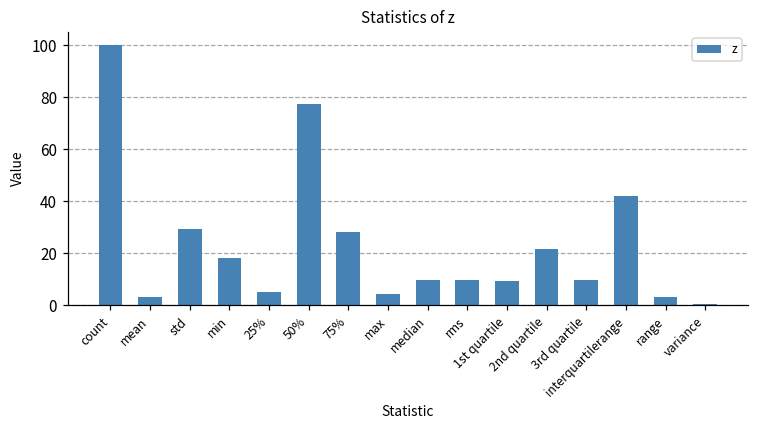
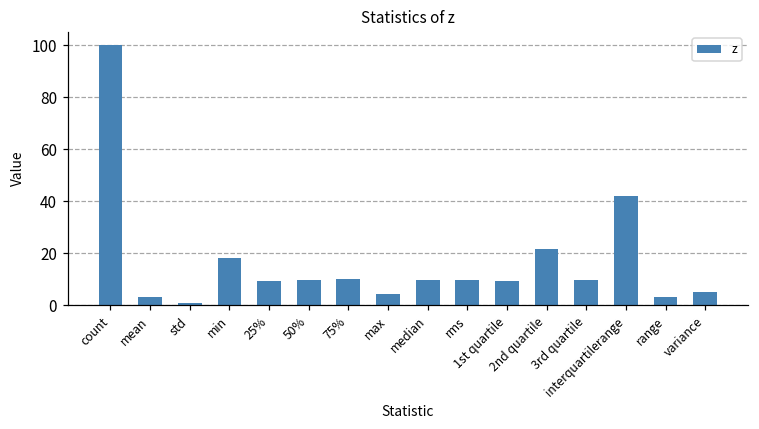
  {
    "count": 100,
    "mean": 3,
-   "std": 29,
+   "std": 1,
    "min": 18,
-   "25%": 5,
-   "50%": 77,
-   "75%": 28,
+   "25%": 9,
+   "50%": 10,
+   "75%": 10,
    "max": 4,
    "median": 10,
    "rms": 10,
    "1st quartile": 9,
    "2nd quartile": 22,
    "3rd quartile": 10,
    "interquartilerange": 42,
    "range": 3,
-   "variance": 0
+   "variance": 5
  }
